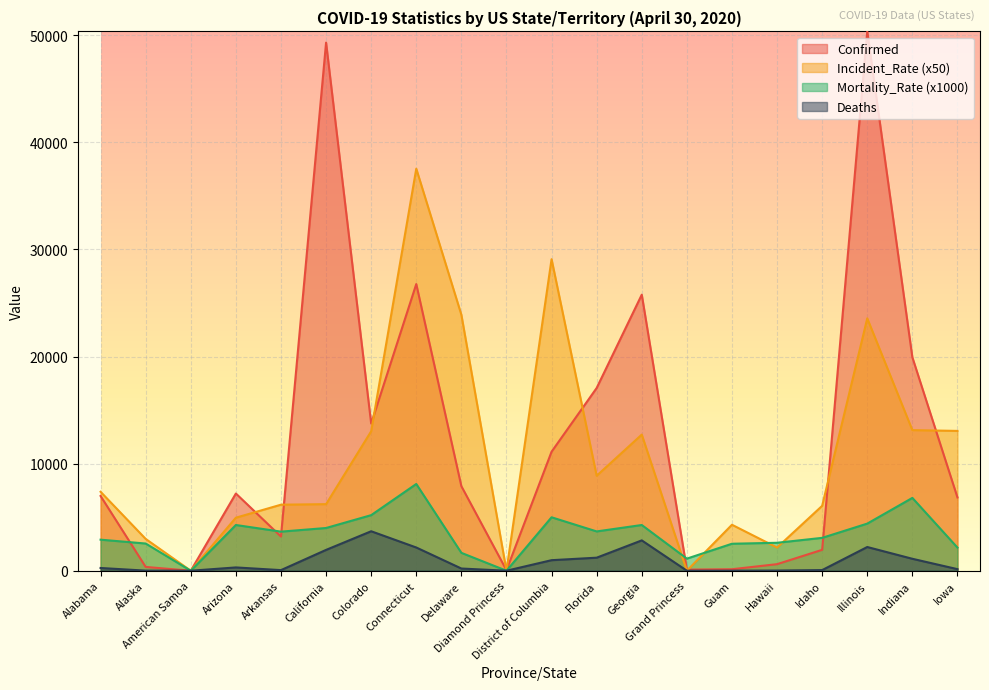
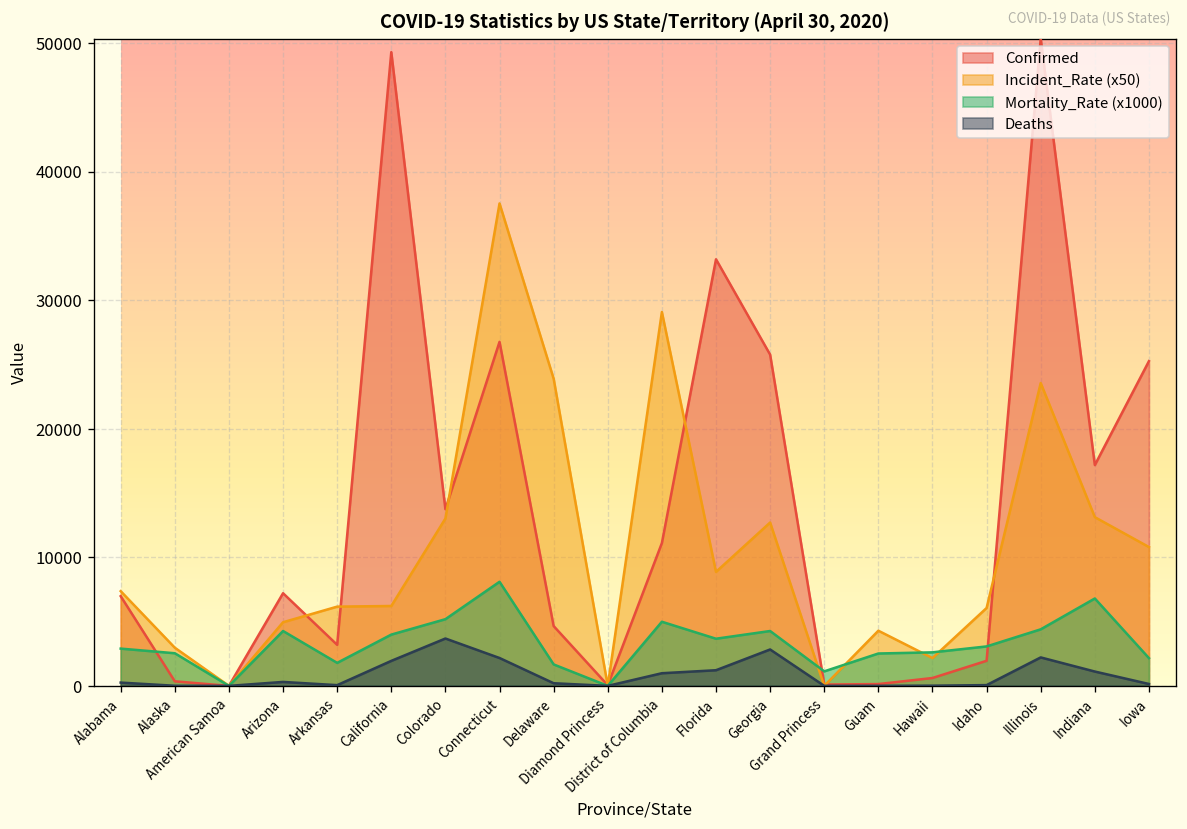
  {
    "Confirmed": {
      "Alabama": 7000,
      "Alaska": 400,
      "Arizona": 7200,
      "Arkansas": 3200,
      "California": 49300,
      "Colorado": 13700,
      "Connecticut": 26800,
-     "Delaware": 7900,
+     "Delaware": 4700,
      "District of Columbia": 11100,
-     "Florida": 17100,
+     "Florida": 33200,
      "Georgia": 25800,
      "Hawaii": 600,
      "Idaho": 2000,
      "Illinois": 50400,
-     "Indiana": 19900,
-     "Iowa": 6800
+     "Indiana": 17200,
+     "Iowa": 25300
    },
    "Incident_Rate (x50)": {
      "Alabama": 7400,
      "Alaska": 3000,
      "Arizona": 5000,
      "Arkansas": 6200,
      "California": 6200,
      "Colorado": 13000,
      "Connecticut": 37500,
      "Delaware": 23900,
      "District of Columbia": 29100,
      "Florida": 8900,
      "Georgia": 12700,
      "Guam": 4300,
      "Hawaii": 2200,
      "Idaho": 6100,
      "Illinois": 23600,
      "Indiana": 13100,
-     "Iowa": 13100
+     "Iowa": 10800
    },
    "Mortality_Rate (x1000)": {
      "Alabama": 2900,
      "Alaska": 2500,
      "Arizona": 4300,
-     "Arkansas": 3700,
+     "Arkansas": 1800,
      "California": 4000,
      "Colorado": 5200,
      "Connecticut": 8100,
      "Delaware": 1700,
      "District of Columbia": 5000,
      "Florida": 3700,
      "Georgia": 4300,
      "Grand Princess": 1100,
      "Guam": 2500,
      "Hawaii": 2600,
      "Idaho": 3100,
      "Illinois": 4400,
      "Indiana": 6800,
      "Iowa": 2200
    },
    "Deaths": {
      "Alabama": 300,
      "Alaska": 0,
      "Arizona": 300,
      "Arkansas": 100,
      "California": 1900,
      "Colorado": 3700,
      "Connecticut": 2200,
      "Delaware": 200,
      "District of Columbia": 1000,
      "Florida": 1200,
      "Georgia": 2800,
      "Hawaii": 0,
      "Idaho": 100,
      "Illinois": 2200,
      "Indiana": 1100,
      "Iowa": 100
    }
  }
